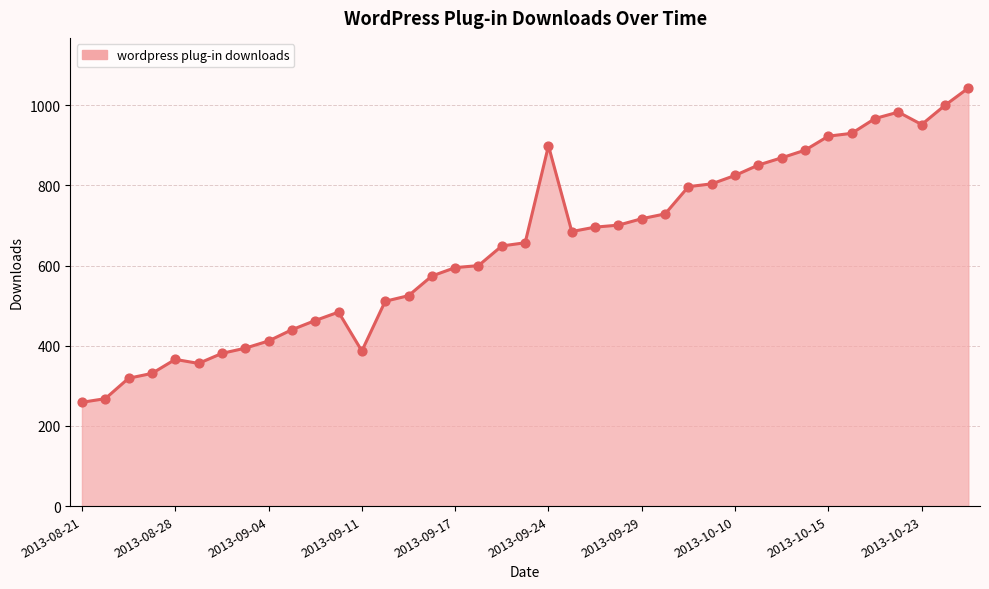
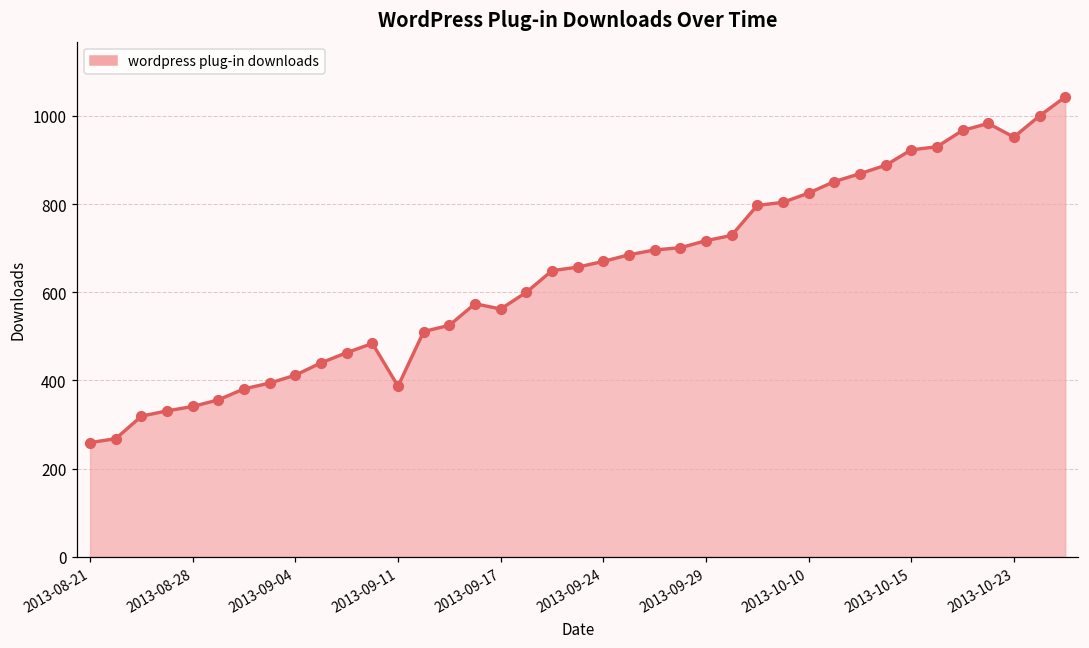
  {
    "2013-08-21": 260,
-   "2013-08-28": 370,
+   "2013-08-28": 340,
    "2013-09-04": 410,
    "2013-09-11": 390,
-   "2013-09-17": 600,
-   "2013-09-24": 900,
+   "2013-09-17": 560,
+   "2013-09-24": 670,
    "2013-09-29": 720,
    "2013-10-10": 830,
    "2013-10-15": 920,
    "2013-10-23": 950
  }
